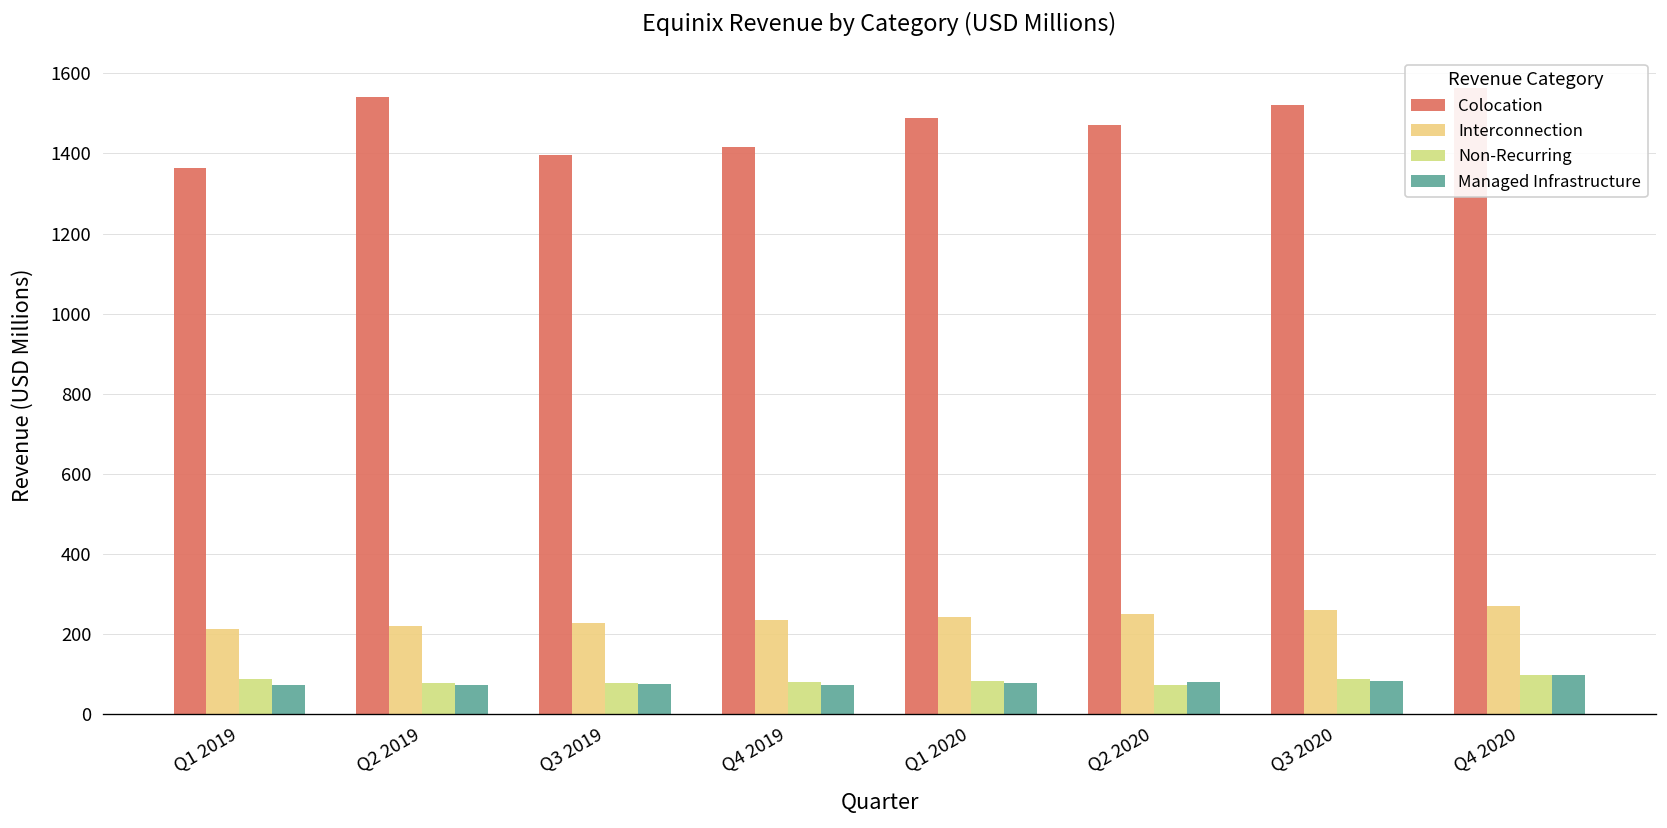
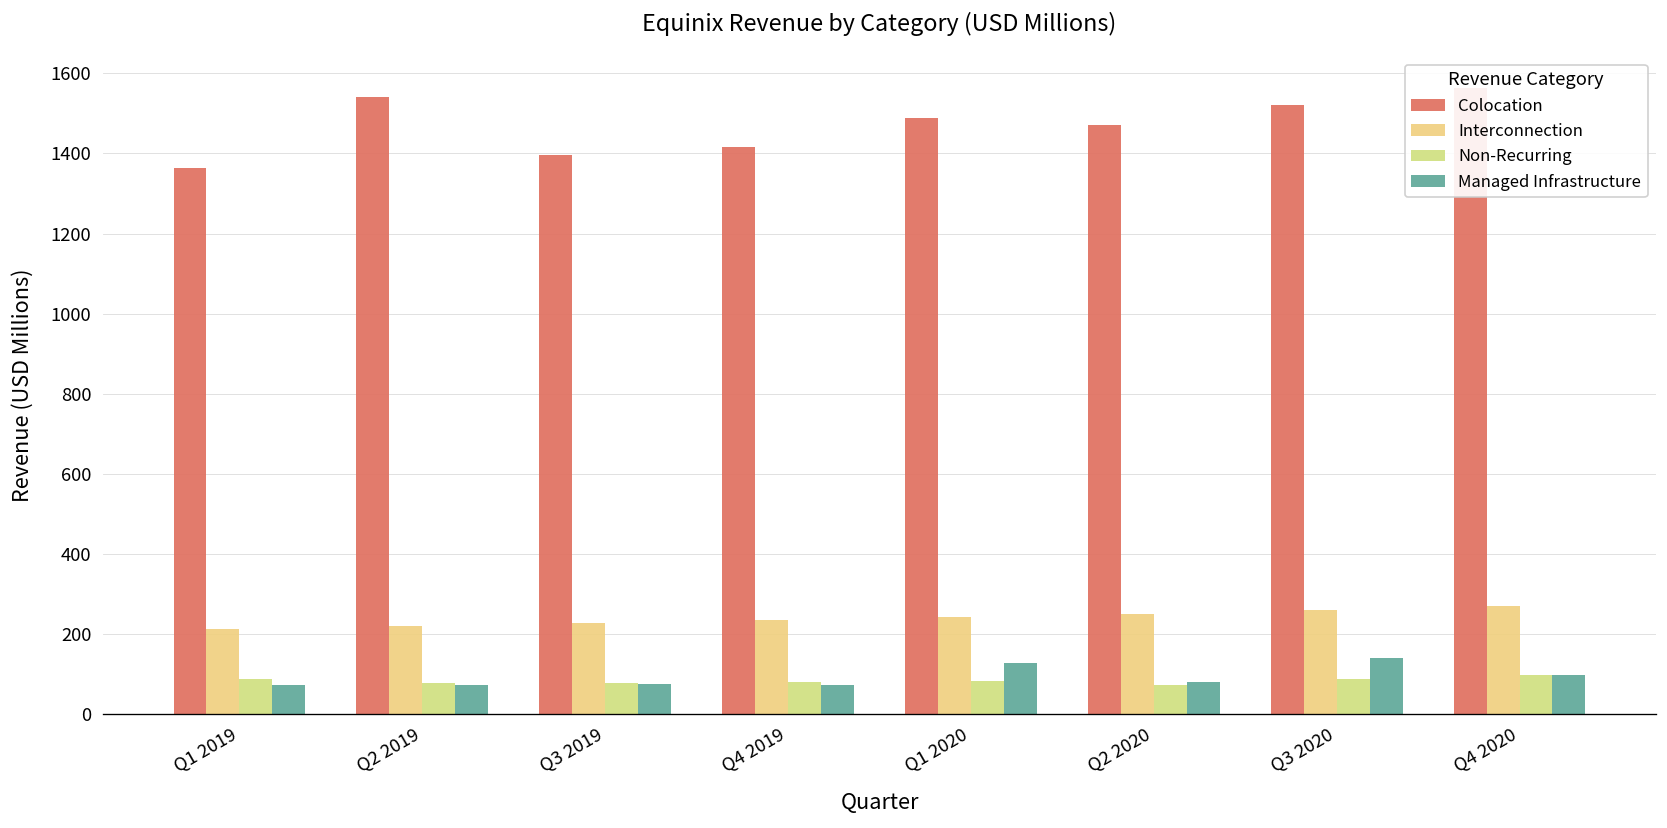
  {
    "Colocation": {
      "Q1 2019": 1360,
      "Q2 2019": 1540,
      "Q3 2019": 1400,
      "Q4 2019": 1420,
      "Q1 2020": 1490,
      "Q2 2020": 1470,
      "Q3 2020": 1520
    },
    "Managed Infrastructure": {
      "Q1 2019": 70,
      "Q2 2019": 70,
      "Q3 2019": 70,
      "Q4 2019": 70,
-     "Q1 2020": 80,
+     "Q1 2020": 130,
      "Q2 2020": 80,
-     "Q3 2020": 80,
+     "Q3 2020": 140,
      "Q4 2020": 100
    }
  }
